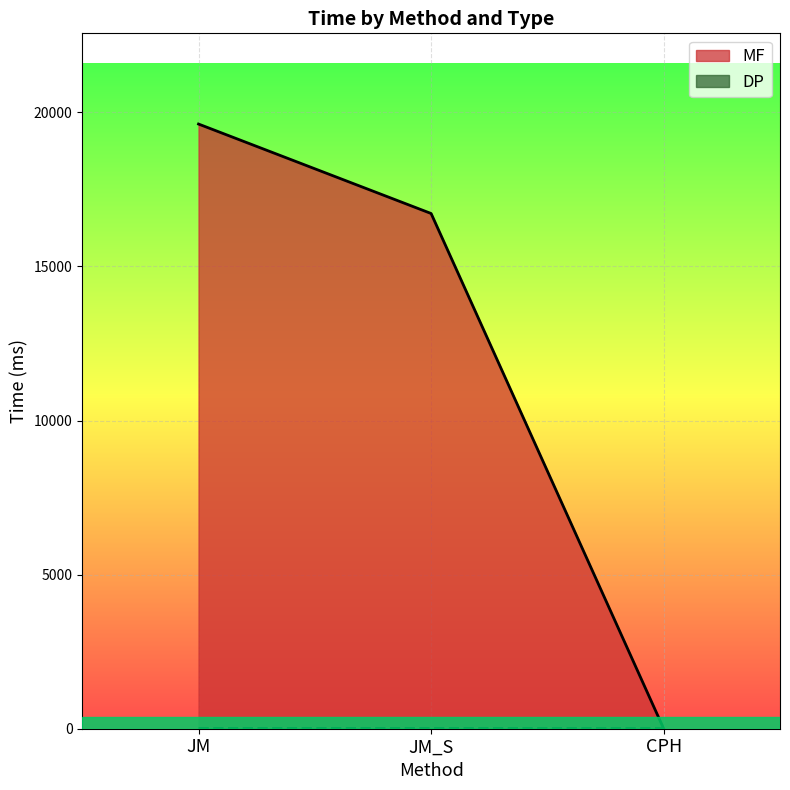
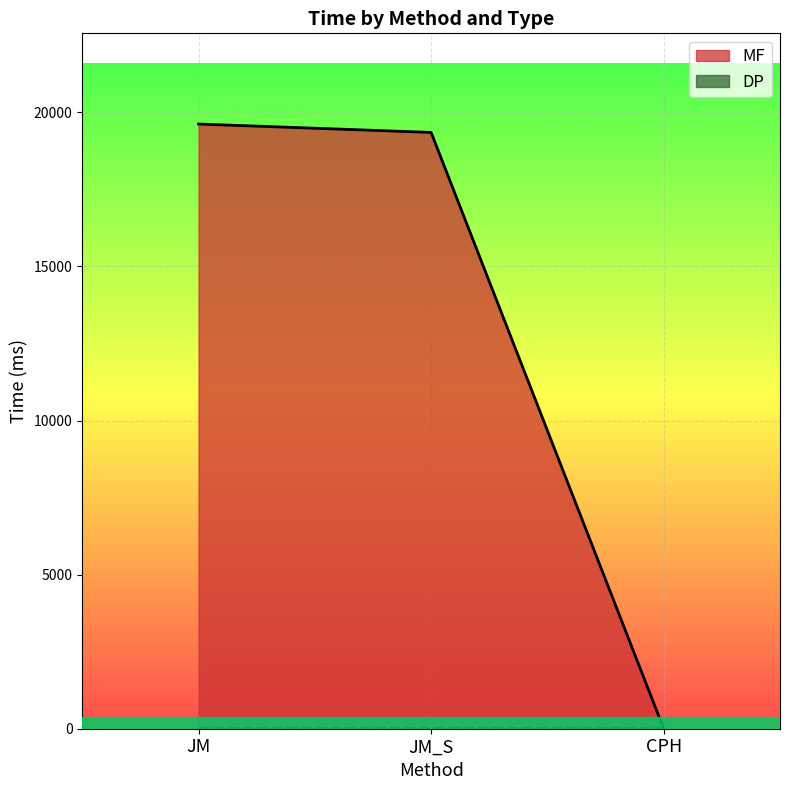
  {
    "MF": {
      "JM": 19600,
-     "JM_S": 16700
+     "JM_S": 19400
    }
  }
